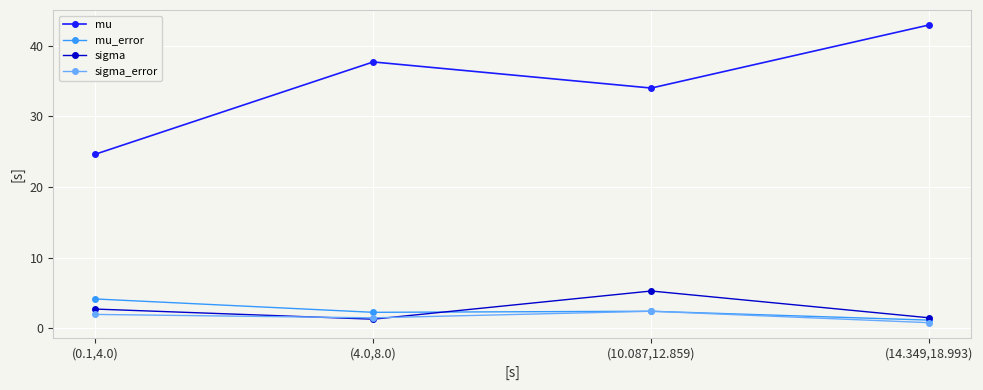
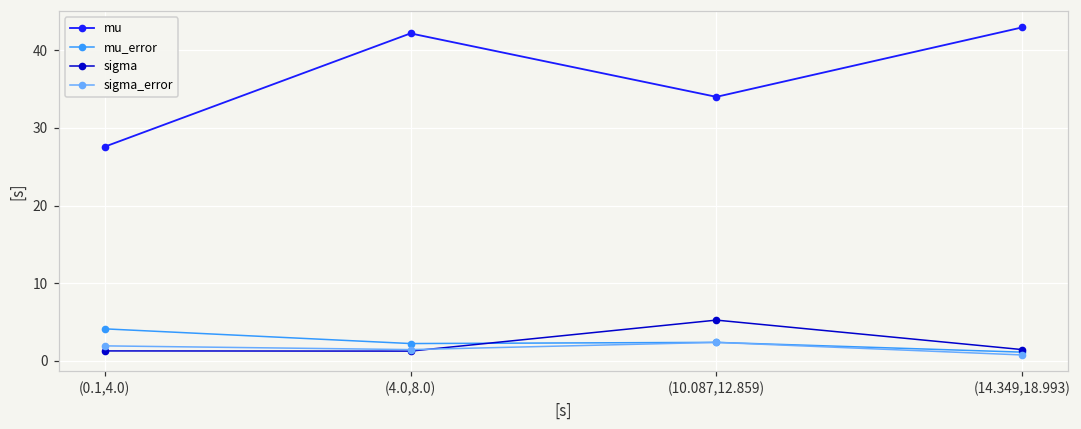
  {
    "mu": {
-     "(0.1,4.0)": 25,
-     "(4.0,8.0)": 38,
+     "(0.1,4.0)": 28,
+     "(4.0,8.0)": 42,
      "(10.087,12.859)": 34,
      "(14.349,18.993)": 43
    },
    "sigma": {
-     "(0.1,4.0)": 3,
+     "(0.1,4.0)": 1,
      "(10.087,12.859)": 5
    }
  }
